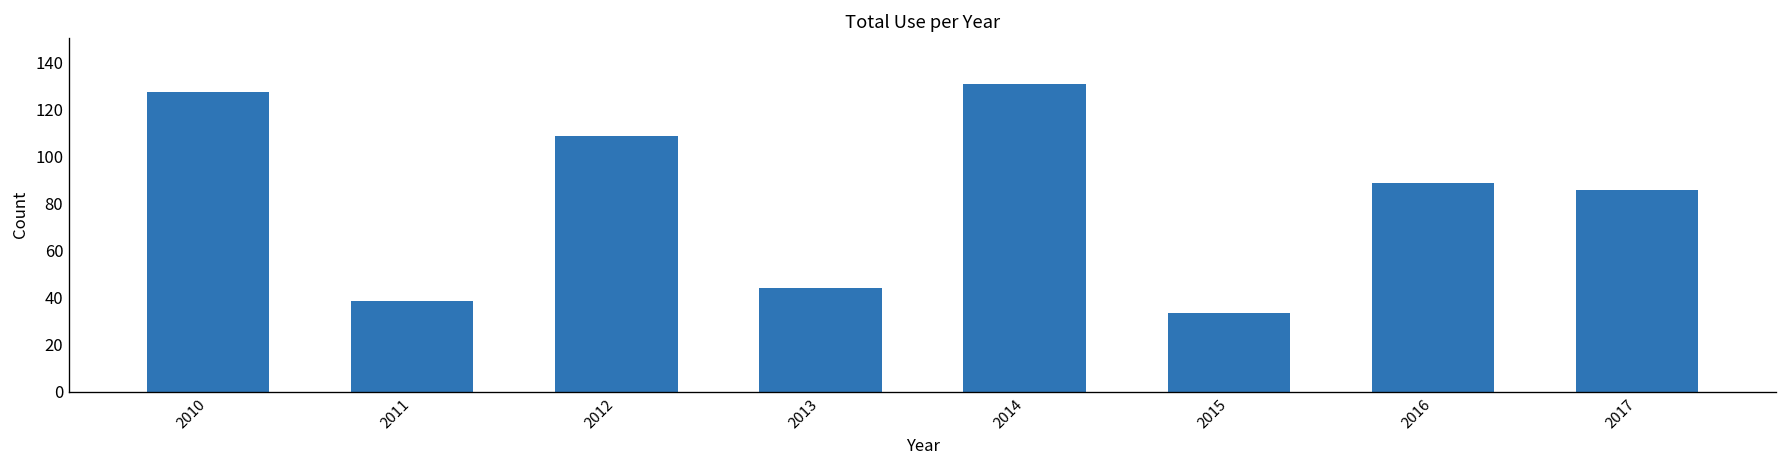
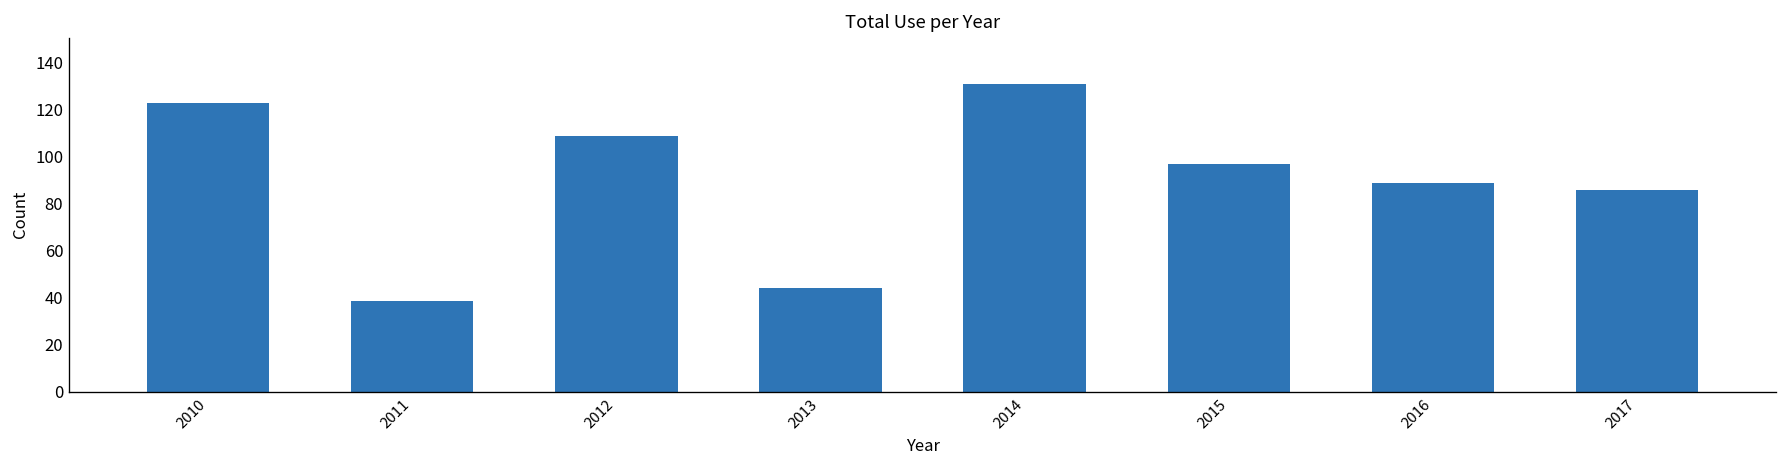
  {
-   "2010": 127,
+   "2010": 123,
    "2011": 39,
    "2012": 109,
    "2013": 44,
    "2014": 131,
-   "2015": 33,
+   "2015": 97,
    "2016": 89,
    "2017": 86
  }
